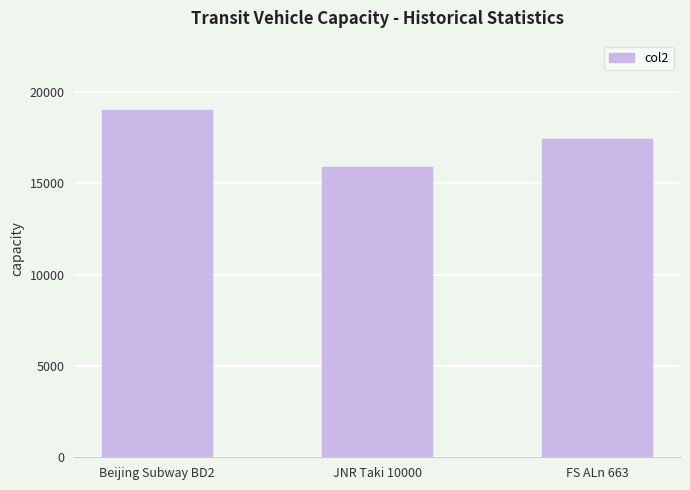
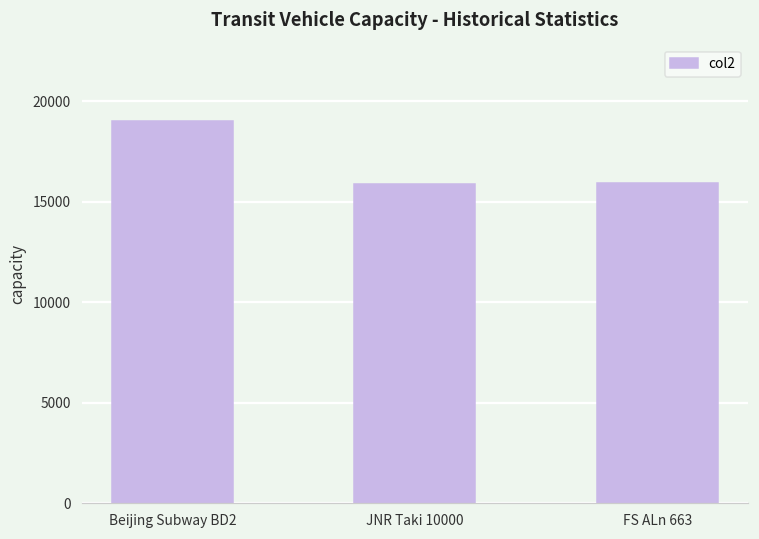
  {
    "Beijing Subway BD2": 19000,
    "JNR Taki 10000": 15900,
-   "FS ALn 663": 17400
+   "FS ALn 663": 15900
  }
